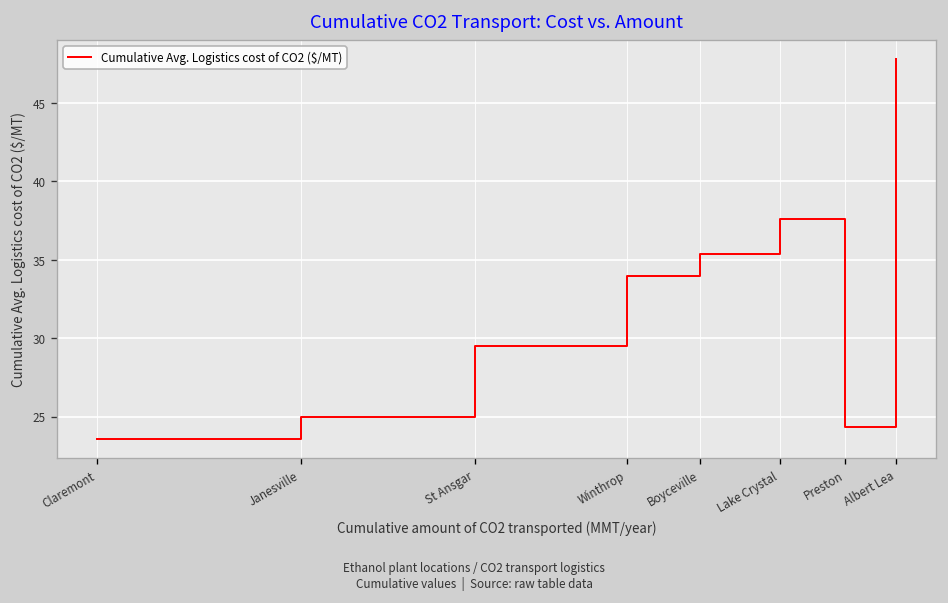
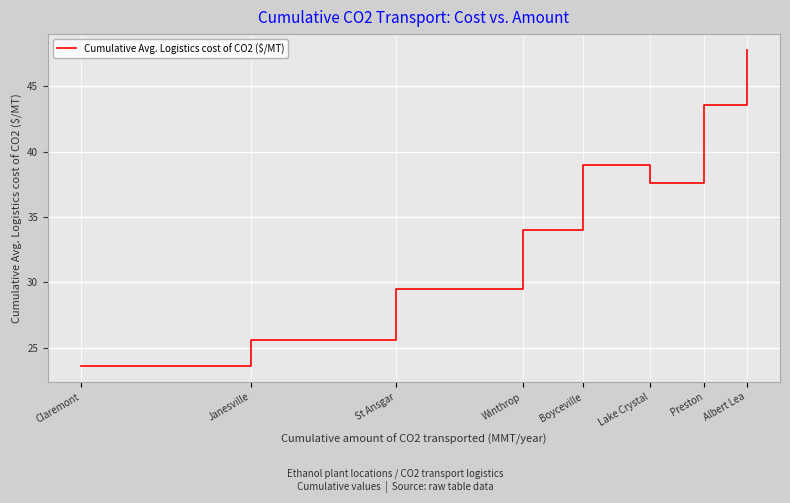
  {
    "Claremont": 23.6,
-   "Janesville": 25.0,
+   "Janesville": 25.6,
    "St Ansgar": 29.5,
    "Winthrop": 34.0,
-   "Boyceville": 35.4,
+   "Boyceville": 39.0,
    "Lake Crystal": 37.6,
-   "Preston": 24.4,
+   "Preston": 43.5,
    "Albert Lea": 47.8
  }
